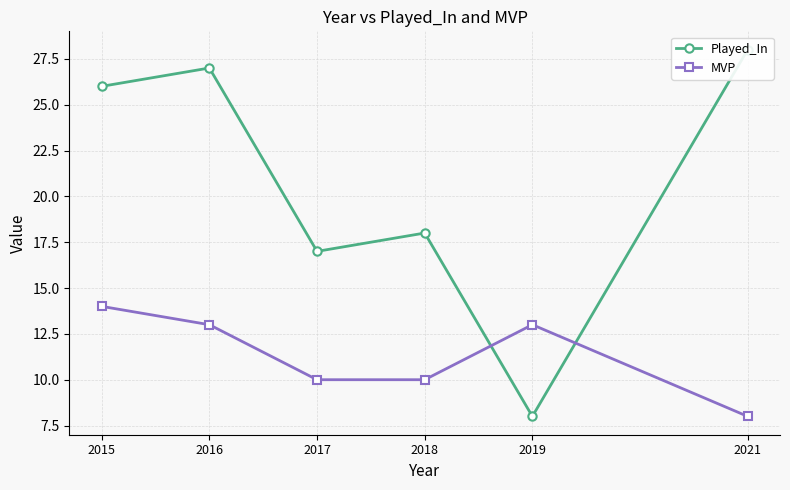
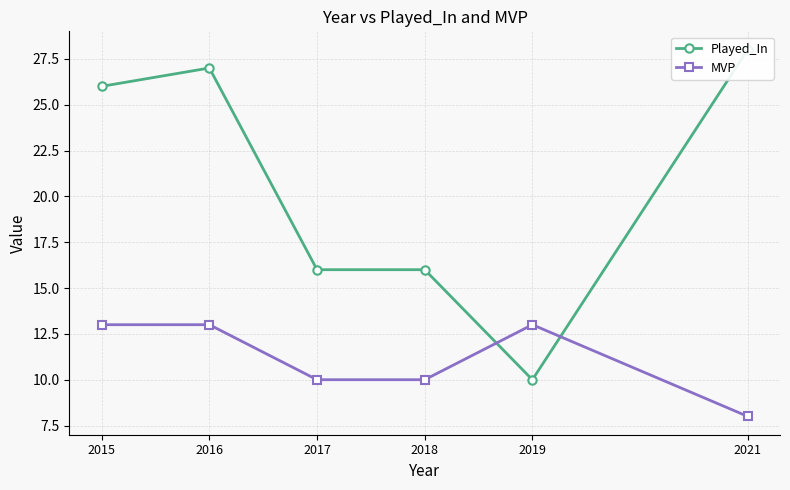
  {
    "Played_In": {
      "2015": 26,
      "2016": 27,
-     "2017": 17,
-     "2018": 18,
-     "2019": 8
+     "2017": 16,
+     "2018": 16,
+     "2019": 10
    },
    "MVP": {
-     "2015": 14,
+     "2015": 13,
      "2016": 13,
      "2017": 10,
      "2018": 10,
      "2019": 13,
      "2021": 8
    }
  }
